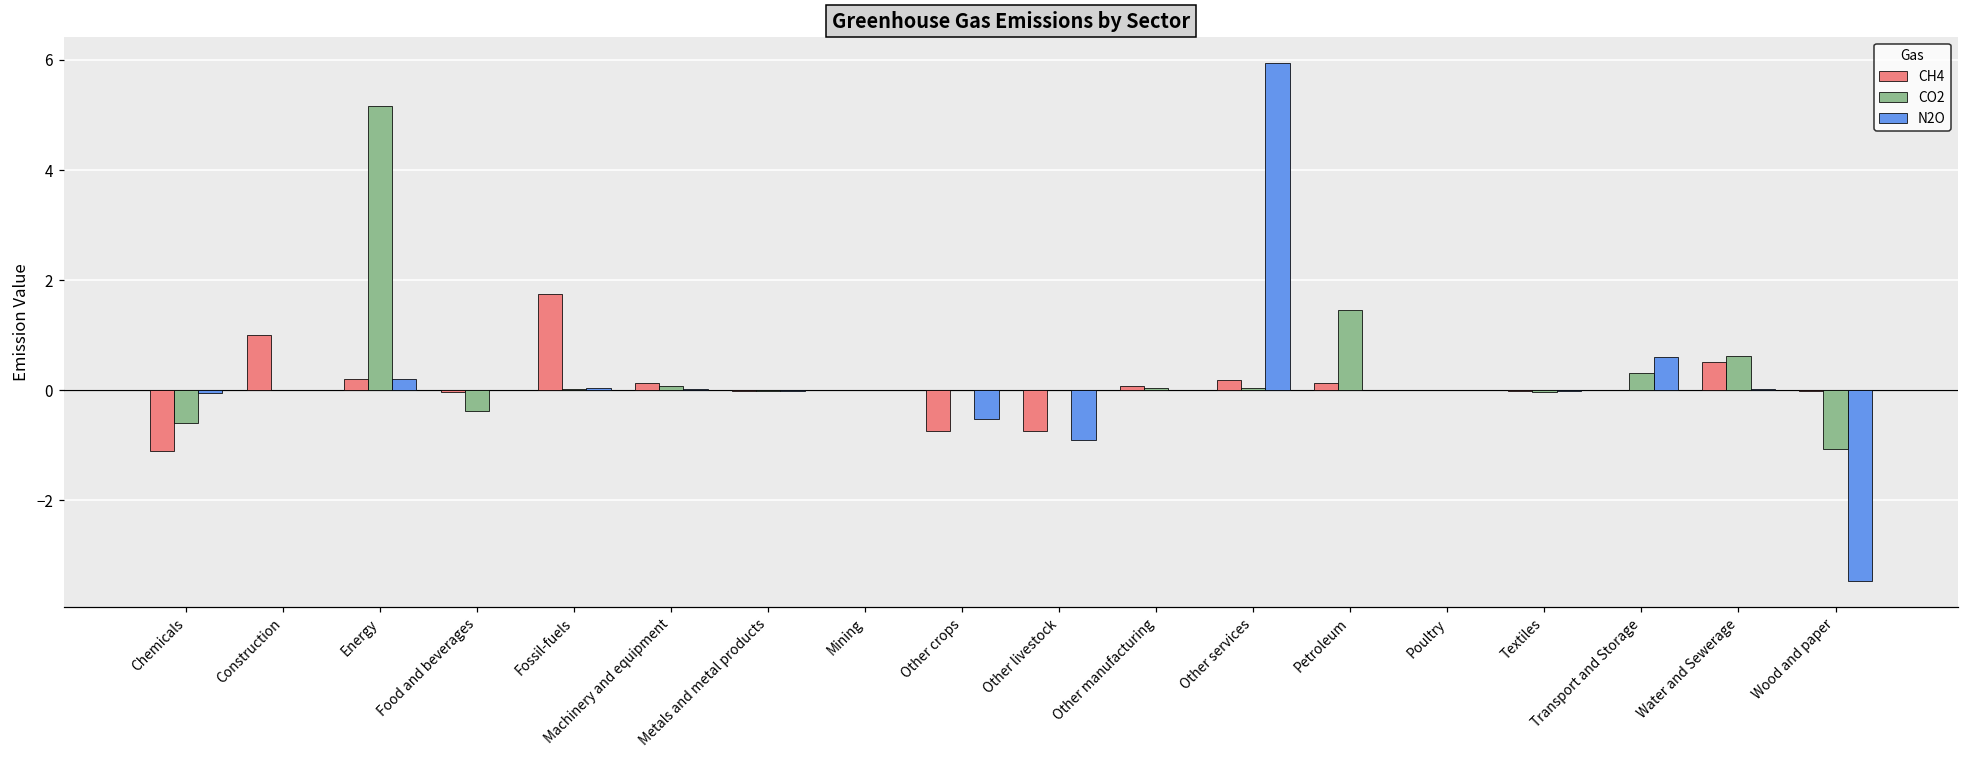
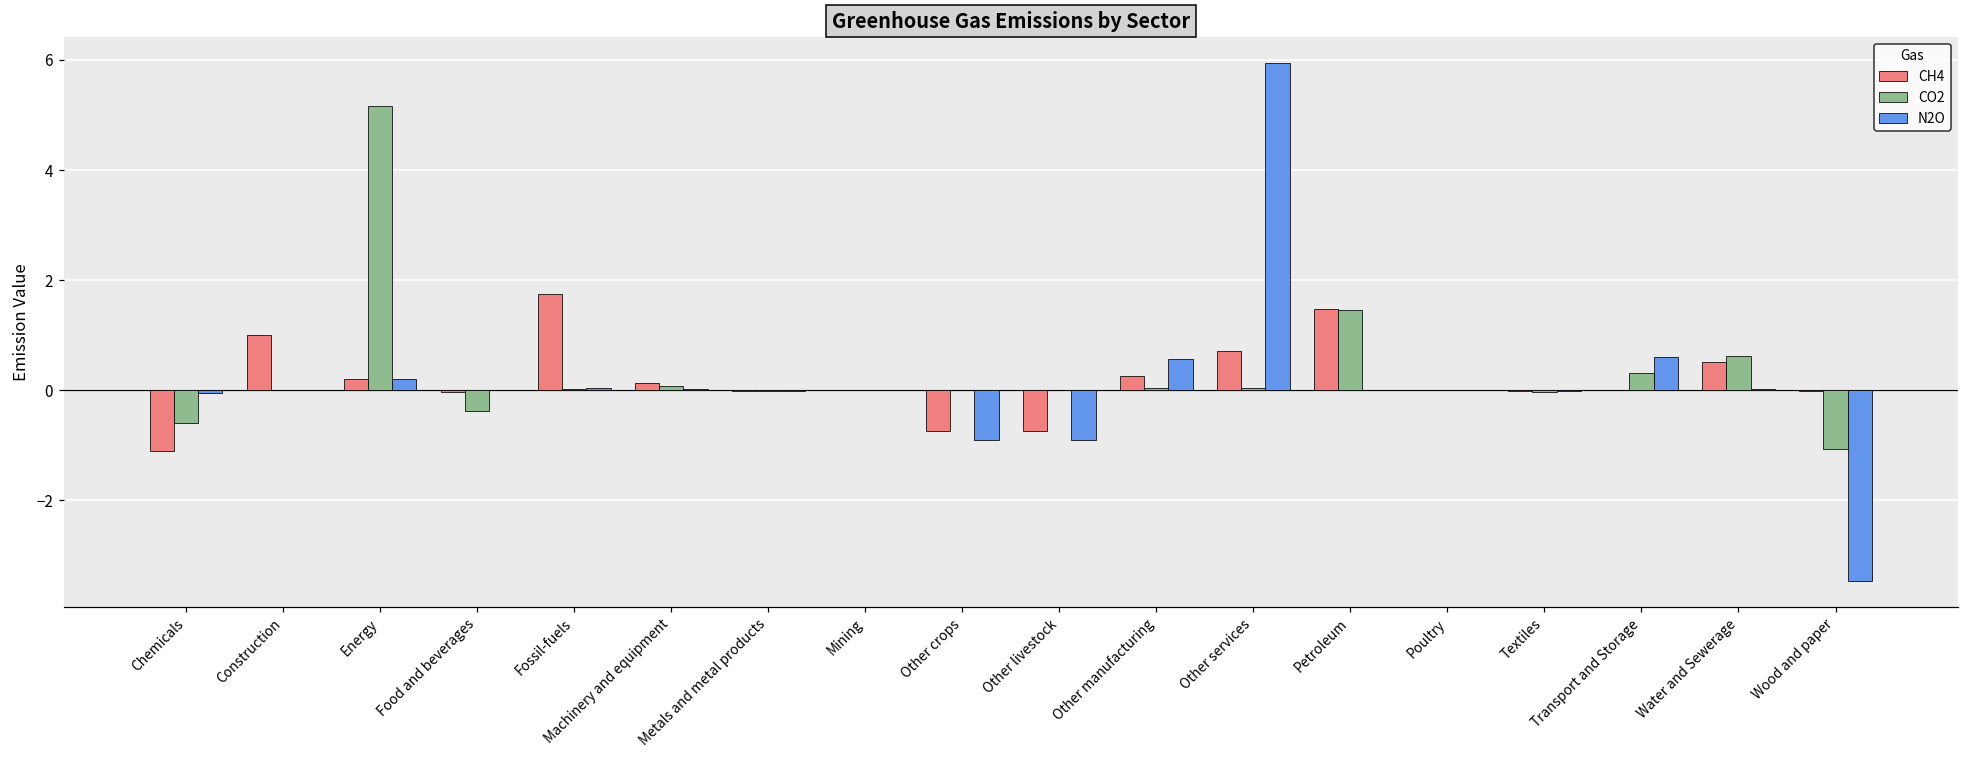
  {
    "CH4": {
      "Chemicals": -1.1,
      "Construction": 1.0,
      "Energy": 0.2,
      "Fossil-fuels": 1.7,
      "Machinery and equipment": 0.1,
      "Other crops": -0.7,
      "Other livestock": -0.7,
-     "Other manufacturing": 0.1,
-     "Other services": 0.2,
-     "Petroleum": 0.1,
+     "Other manufacturing": 0.3,
+     "Other services": 0.7,
+     "Petroleum": 1.5,
      "Water and Sewerage": 0.5
    },
    "CO2": {
      "Chemicals": -0.6,
      "Energy": 5.2,
      "Food and beverages": -0.4,
      "Machinery and equipment": 0.1,
      "Petroleum": 1.5,
      "Transport and Storage": 0.3,
      "Water and Sewerage": 0.6,
      "Wood and paper": -1.1
    },
    "N2O": {
      "Energy": 0.2,
-     "Other crops": -0.5,
+     "Other crops": -0.9,
      "Other livestock": -0.9,
-     "Other manufacturing": 0.0,
+     "Other manufacturing": 0.6,
      "Other services": 6.0,
      "Transport and Storage": 0.6,
      "Wood and paper": -3.5
    }
  }
